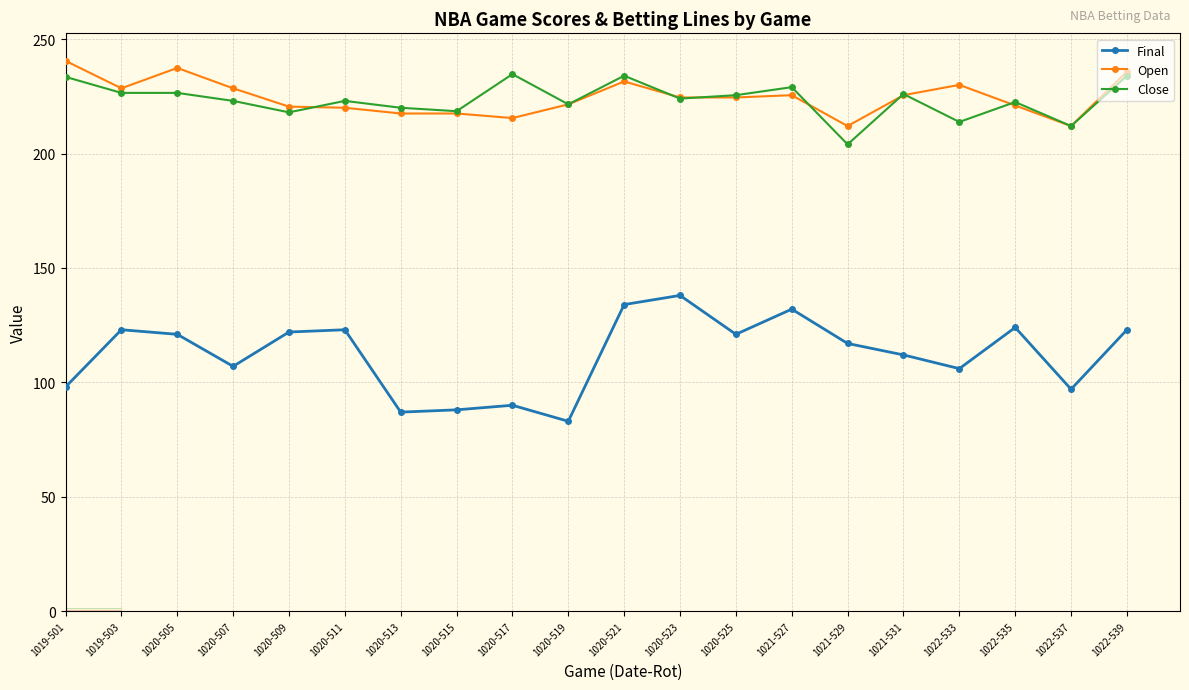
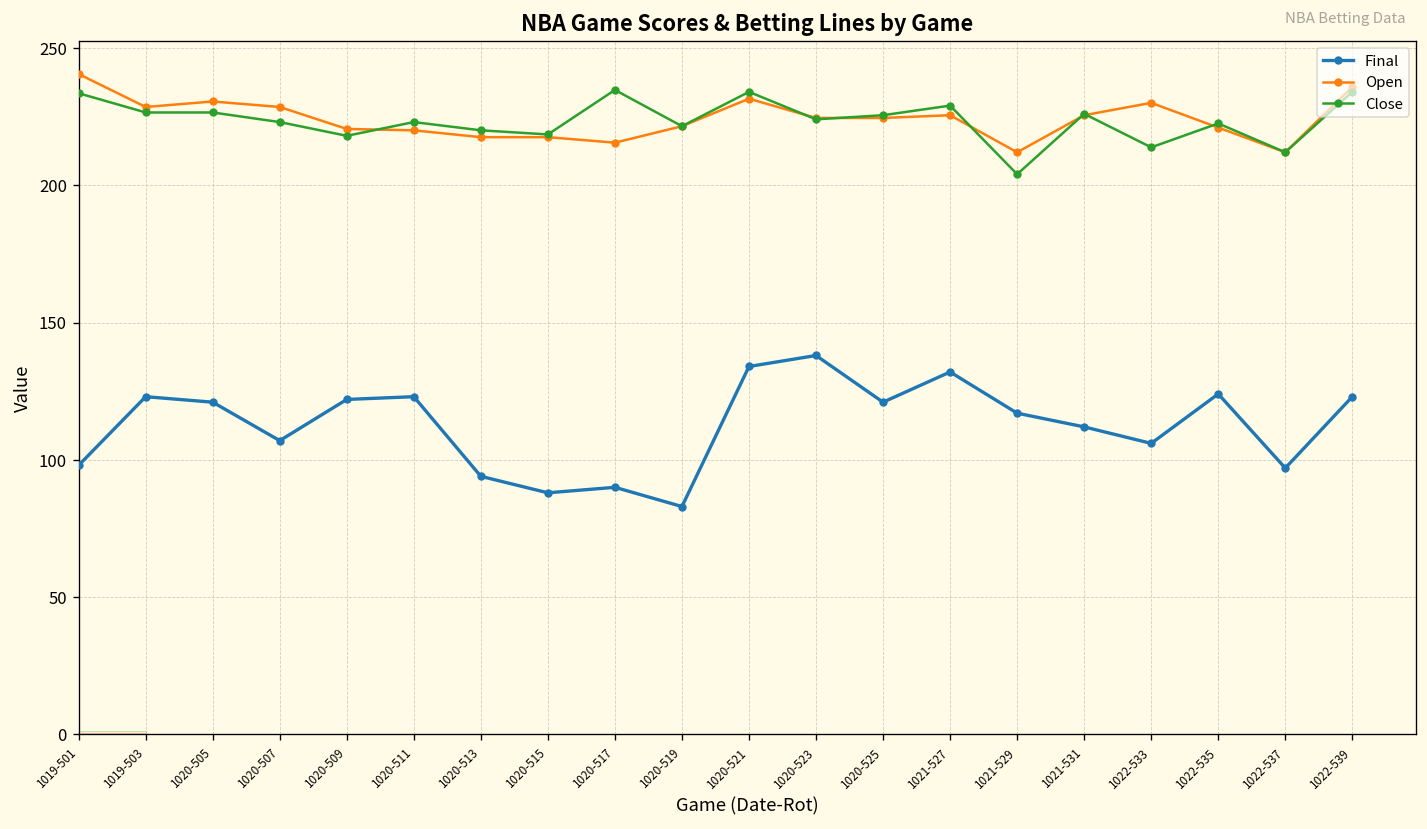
  {
    "Final": {
      "1019-501": 98,
      "1019-503": 123,
      "1020-505": 121,
      "1020-507": 107,
      "1020-509": 122,
      "1020-511": 123,
-     "1020-513": 87,
+     "1020-513": 94,
      "1020-515": 88,
      "1020-517": 90,
      "1020-519": 83,
      "1020-521": 134,
      "1020-523": 138,
      "1020-525": 121,
      "1021-527": 132,
      "1021-529": 117,
      "1021-531": 112,
      "1022-533": 106,
      "1022-535": 124,
      "1022-537": 97,
      "1022-539": 123
    },
    "Open": {
      "1019-501": 241,
      "1019-503": 229,
-     "1020-505": 237,
+     "1020-505": 231,
      "1020-507": 229,
      "1020-509": 221,
      "1020-511": 220,
      "1020-513": 218,
      "1020-517": 216,
      "1020-521": 232,
      "1021-527": 226,
      "1021-529": 212,
      "1022-533": 230,
      "1022-535": 221
    },
    "Close": {
      "1019-501": 234,
      "1019-503": 227,
      "1020-505": 227,
      "1020-507": 223,
      "1020-509": 218,
      "1020-511": 223,
      "1020-513": 220,
      "1020-517": 235,
      "1020-521": 234,
      "1021-527": 229,
      "1021-529": 204,
      "1022-533": 214,
      "1022-535": 223
    }
  }
